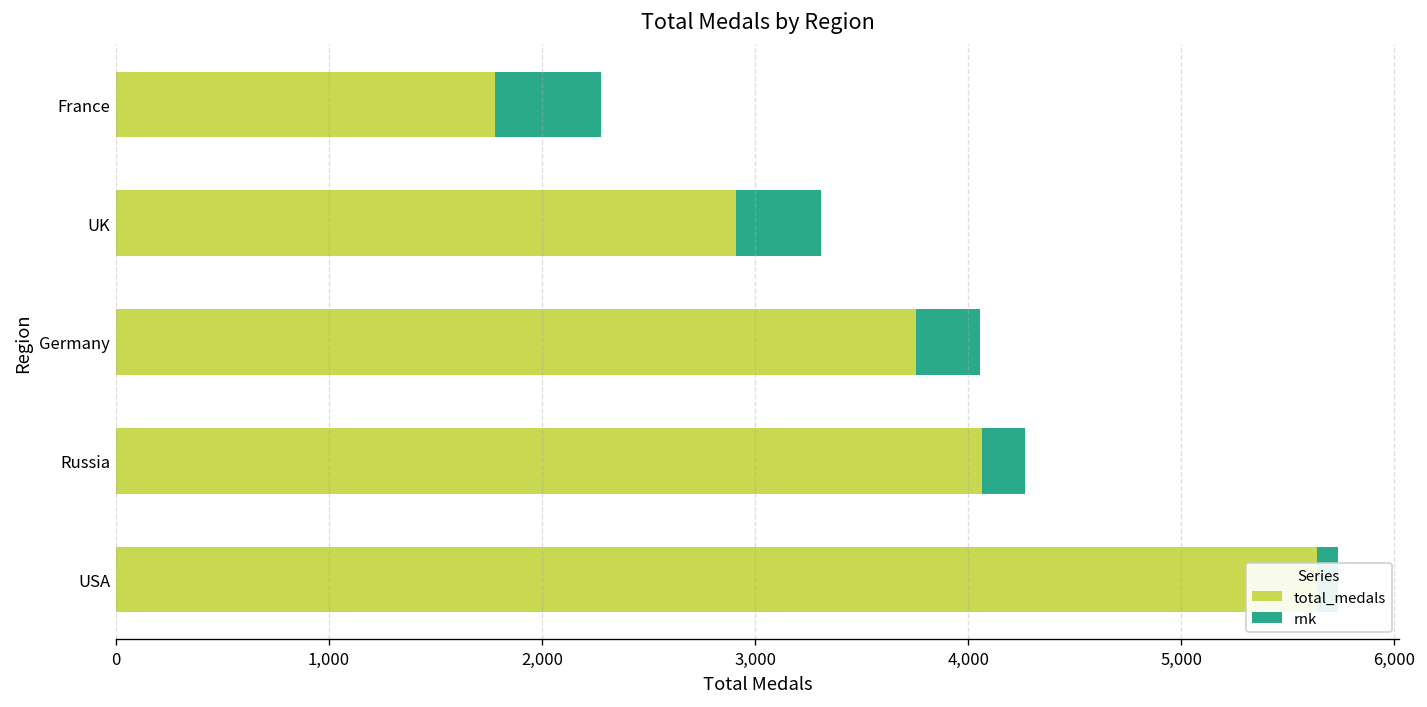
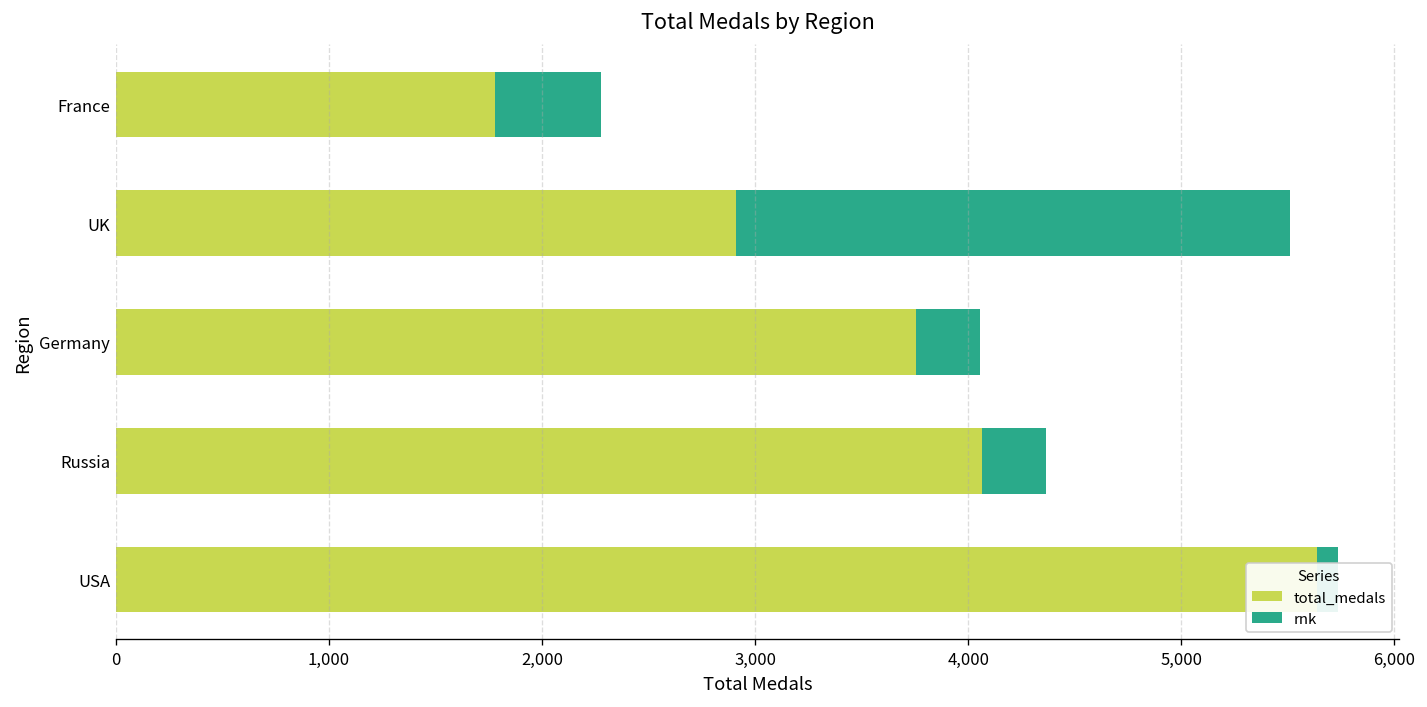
  {
    "total_medals": {
      "France": "1,780",
      "UK": "2,910",
      "Germany": "3,760",
      "Russia": "4,070"
    },
    "rnk": {
      "France": "500",
-     "UK": "400",
+     "UK": "2,600",
      "Germany": "300",
-     "Russia": "200"
+     "Russia": "300"
    }
  }
